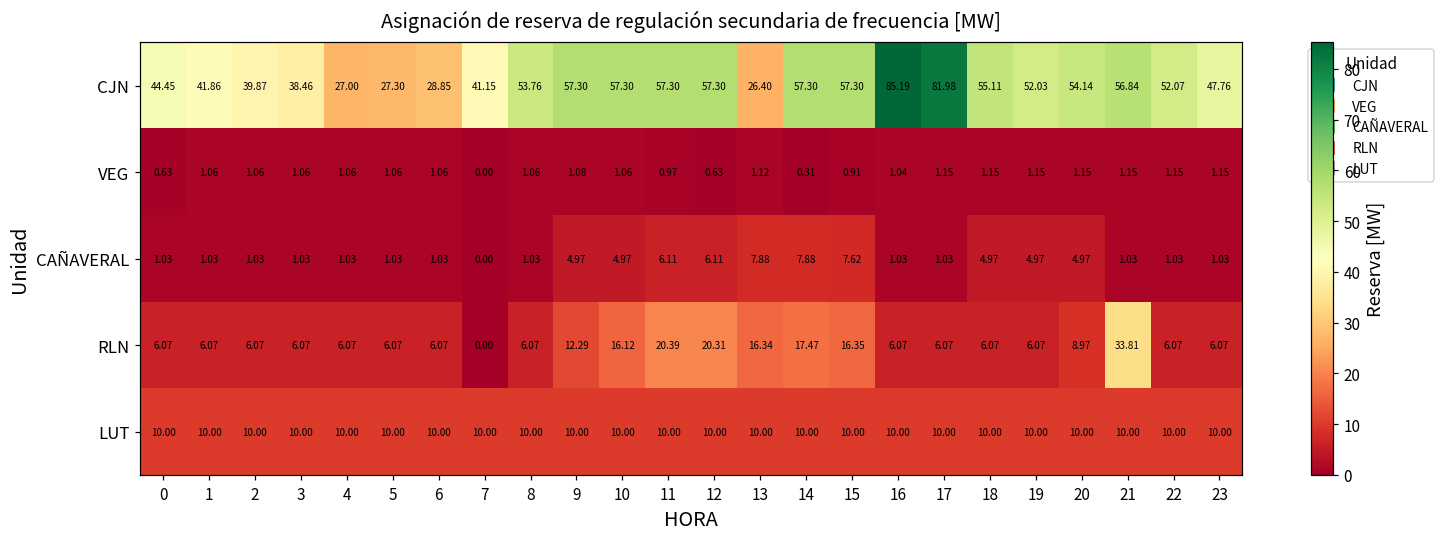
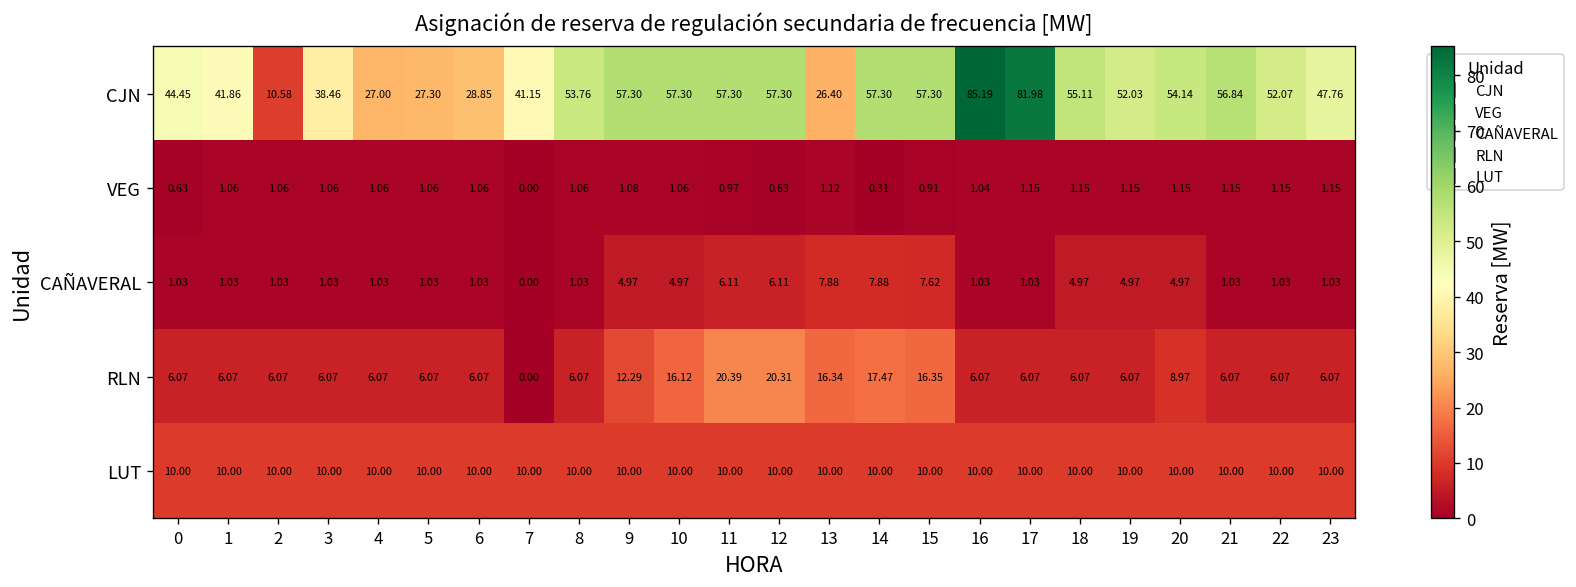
  {
    "CJN": {
      "0": 44.45,
      "1": 41.86,
-     "2": 39.87,
+     "2": 10.58,
      "3": 38.46,
      "4": 27.00,
      "5": 27.30,
      "6": 28.85,
      "7": 41.15,
      "8": 53.76,
      "9": 57.30,
      "10": 57.30,
      "11": 57.30,
      "12": 57.30,
      "13": 26.40,
      "14": 57.30,
      "15": 57.30,
      "16": 85.19,
      "17": 81.98,
      "18": 55.11,
      "19": 52.03,
      "20": 54.14,
      "21": 56.84,
      "22": 52.07,
      "23": 47.76
    },
    "VEG": {
      "0": 0.63,
      "1": 1.06,
      "2": 1.06,
      "3": 1.06,
      "4": 1.06,
      "5": 1.06,
      "6": 1.06,
      "7": 0.00,
      "8": 1.06,
      "9": 1.08,
      "10": 1.06,
      "11": 0.97,
      "12": 0.63,
      "13": 1.12,
      "14": 0.31,
      "15": 0.91,
      "16": 1.04,
      "17": 1.15,
      "18": 1.15,
      "19": 1.15,
      "20": 1.15,
      "21": 1.15,
      "22": 1.15,
      "23": 1.15
    },
    "CAÑAVERAL": {
      "0": 1.03,
      "1": 1.03,
      "2": 1.03,
      "3": 1.03,
      "4": 1.03,
      "5": 1.03,
      "6": 1.03,
      "7": 0.00,
      "8": 1.03,
      "9": 4.97,
      "10": 4.97,
      "11": 6.11,
      "12": 6.11,
      "13": 7.88,
      "14": 7.88,
      "15": 7.62,
      "16": 1.03,
      "17": 1.03,
      "18": 4.97,
      "19": 4.97,
      "20": 4.97,
      "21": 1.03,
      "22": 1.03,
      "23": 1.03
    },
    "RLN": {
      "0": 6.07,
      "1": 6.07,
      "2": 6.07,
      "3": 6.07,
      "4": 6.07,
      "5": 6.07,
      "6": 6.07,
      "7": 0.00,
      "8": 6.07,
      "9": 12.29,
      "10": 16.12,
      "11": 20.39,
      "12": 20.31,
      "13": 16.34,
      "14": 17.47,
      "15": 16.35,
      "16": 6.07,
      "17": 6.07,
      "18": 6.07,
      "19": 6.07,
      "20": 8.97,
-     "21": 33.81,
+     "21": 6.07,
      "22": 6.07,
      "23": 6.07
    },
    "LUT": {
      "0": 10.00,
      "1": 10.00,
      "2": 10.00,
      "3": 10.00,
      "4": 10.00,
      "5": 10.00,
      "6": 10.00,
      "7": 10.00,
      "8": 10.00,
      "9": 10.00,
      "10": 10.00,
      "11": 10.00,
      "12": 10.00,
      "13": 10.00,
      "14": 10.00,
      "15": 10.00,
      "16": 10.00,
      "17": 10.00,
      "18": 10.00,
      "19": 10.00,
      "20": 10.00,
      "21": 10.00,
      "22": 10.00,
      "23": 10.00
    }
  }
